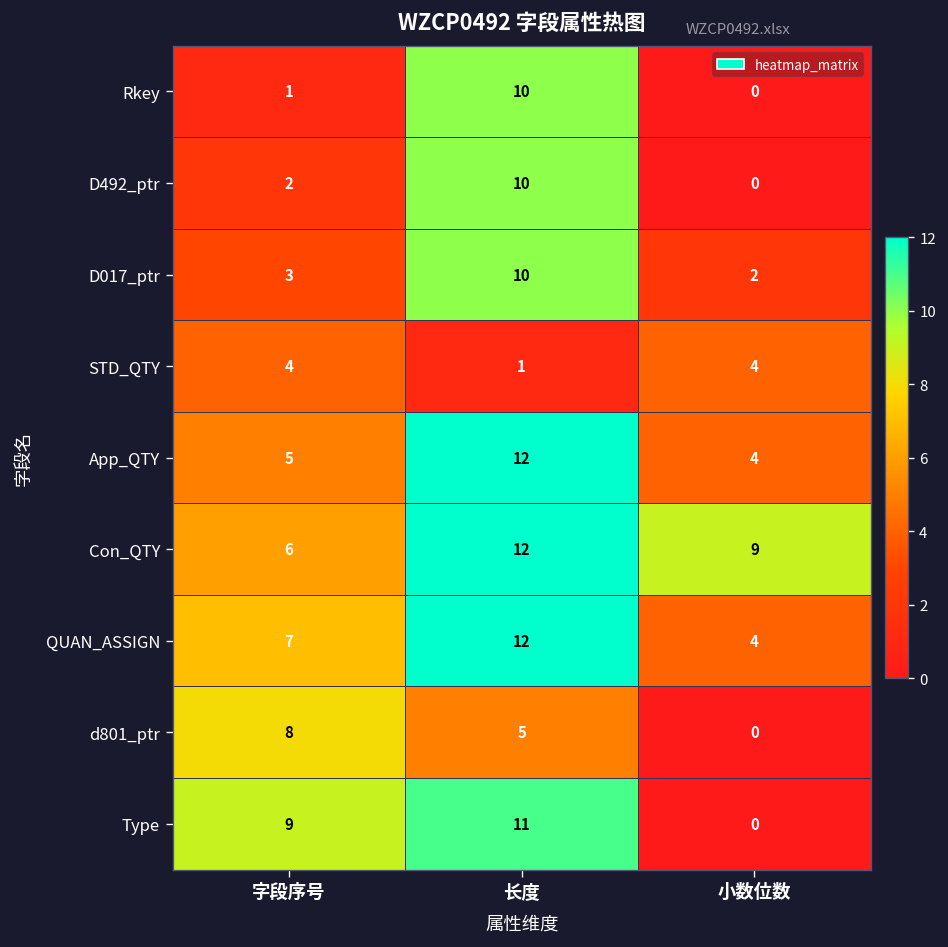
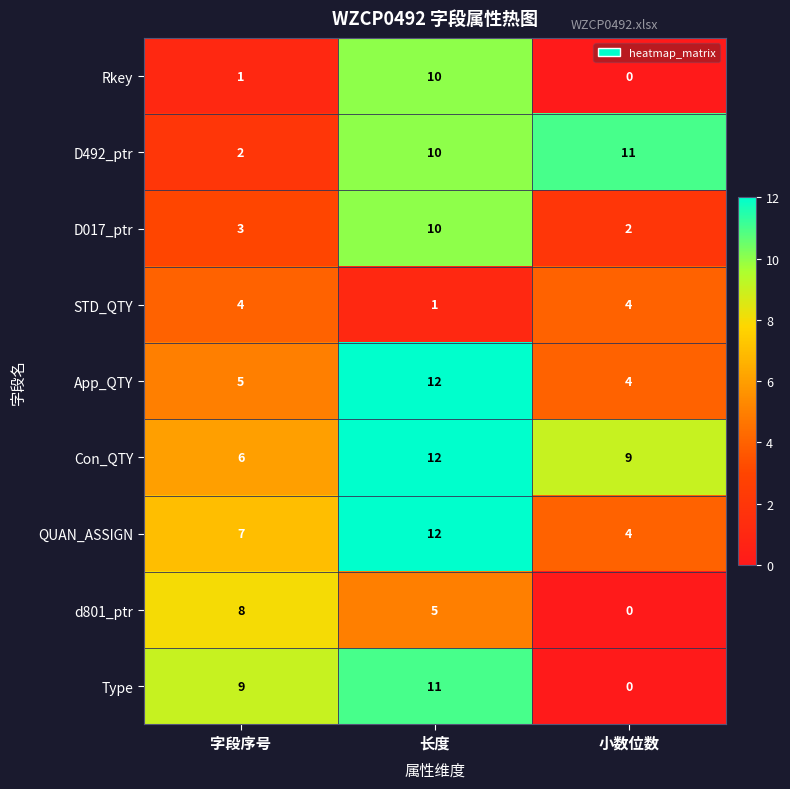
  {
    "Rkey": {
      "字段序号": 1,
      "长度": 10,
      "小数位数": 0
    },
    "D492_ptr": {
      "字段序号": 2,
      "长度": 10,
-     "小数位数": 0
+     "小数位数": 11
    },
    "D017_ptr": {
      "字段序号": 3,
      "长度": 10,
      "小数位数": 2
    },
    "STD_QTY": {
      "字段序号": 4,
      "长度": 1,
      "小数位数": 4
    },
    "App_QTY": {
      "字段序号": 5,
      "长度": 12,
      "小数位数": 4
    },
    "Con_QTY": {
      "字段序号": 6,
      "长度": 12,
      "小数位数": 9
    },
    "QUAN_ASSIGN": {
      "字段序号": 7,
      "长度": 12,
      "小数位数": 4
    },
    "d801_ptr": {
      "字段序号": 8,
      "长度": 5,
      "小数位数": 0
    },
    "Type": {
      "字段序号": 9,
      "长度": 11,
      "小数位数": 0
    }
  }
